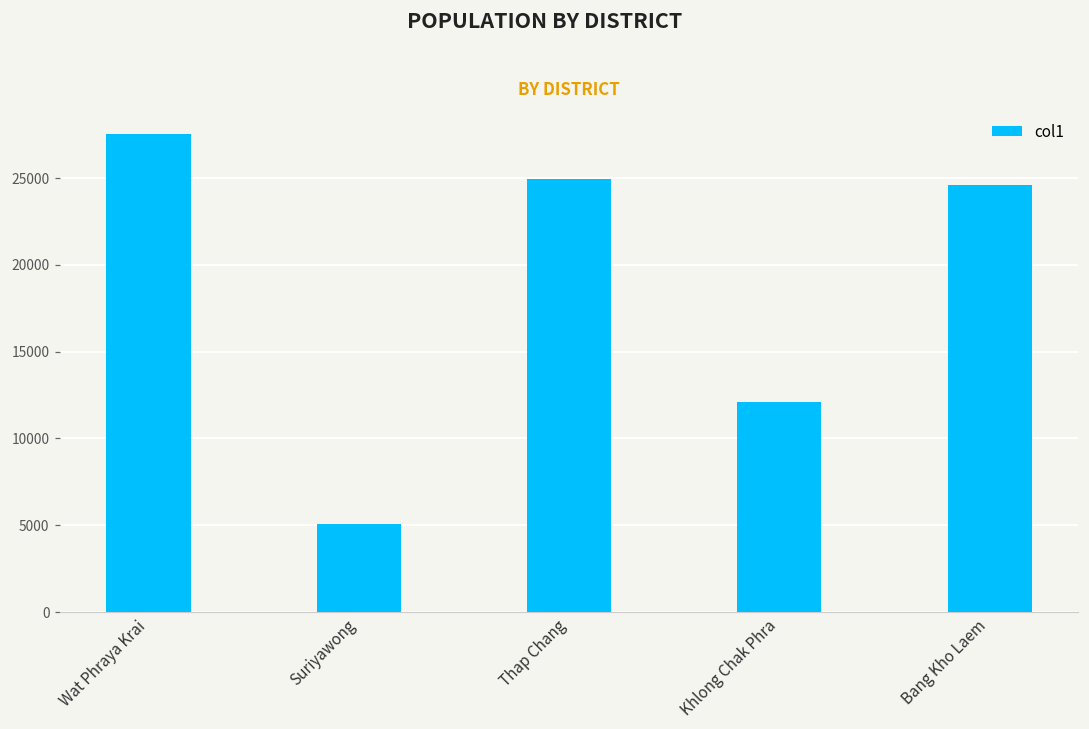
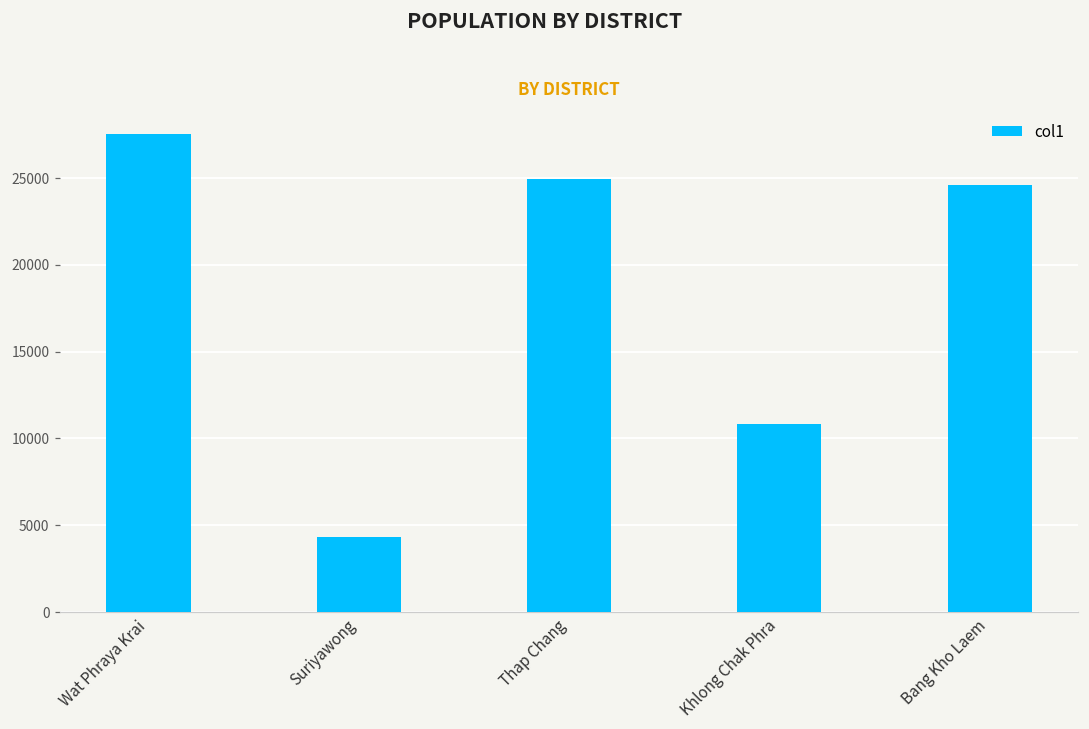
  {
    "Wat Phraya Krai": 27600,
-   "Suriyawong": 5100,
+   "Suriyawong": 4300,
    "Thap Chang": 24900,
-   "Khlong Chak Phra": 12100,
+   "Khlong Chak Phra": 10800,
    "Bang Kho Laem": 24600
  }
